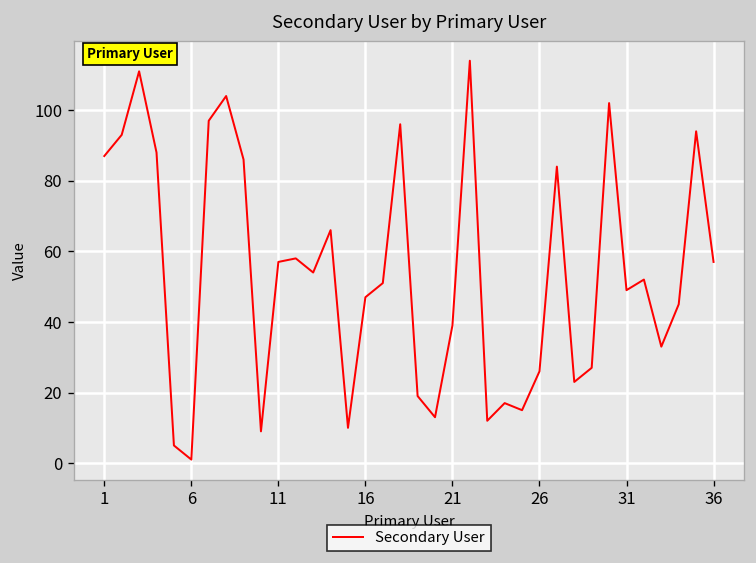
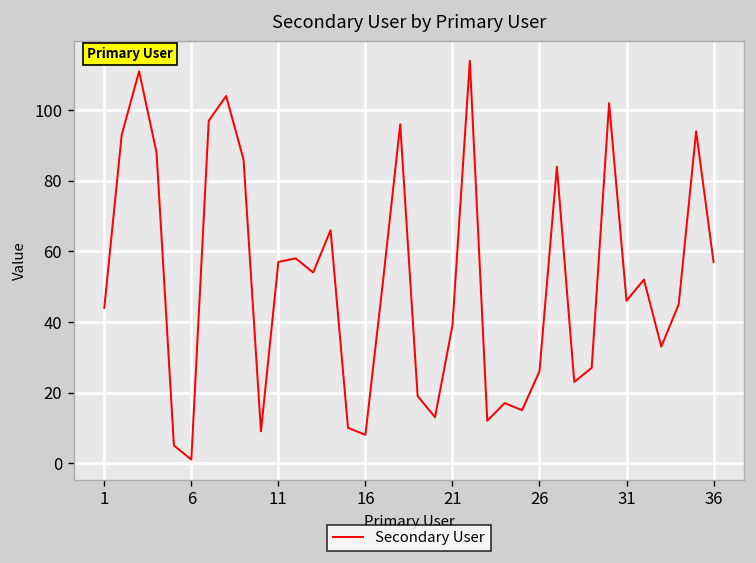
  {
-   "1": 87,
+   "1": 44,
    "6": 1,
    "11": 57,
-   "16": 47,
+   "16": 8,
    "21": 39,
    "26": 26,
-   "31": 49,
+   "31": 46,
    "36": 57
  }
